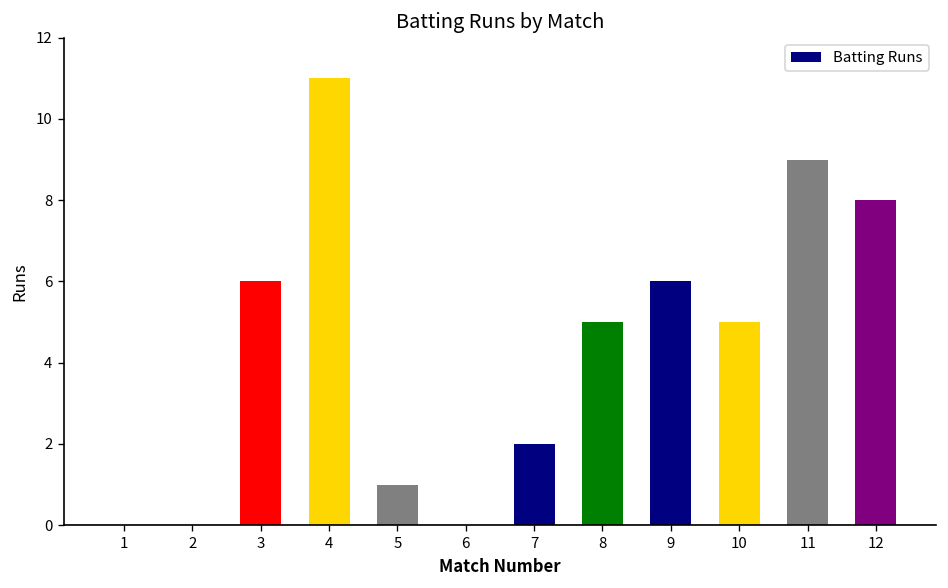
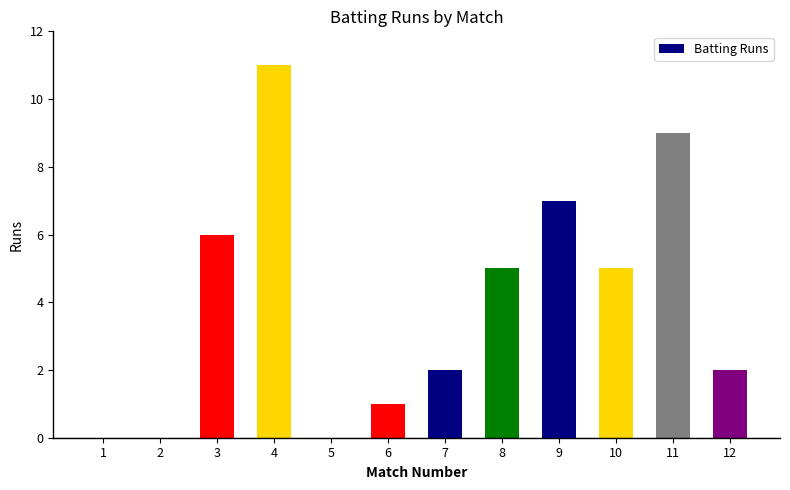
  {
    "1": 0,
    "2": 0,
    "3": 6,
    "4": 11,
-   "5": 1,
-   "6": 0,
+   "5": 0,
+   "6": 1,
    "7": 2,
    "8": 5,
-   "9": 6,
+   "9": 7,
    "10": 5,
    "11": 9,
-   "12": 8
+   "12": 2
  }
